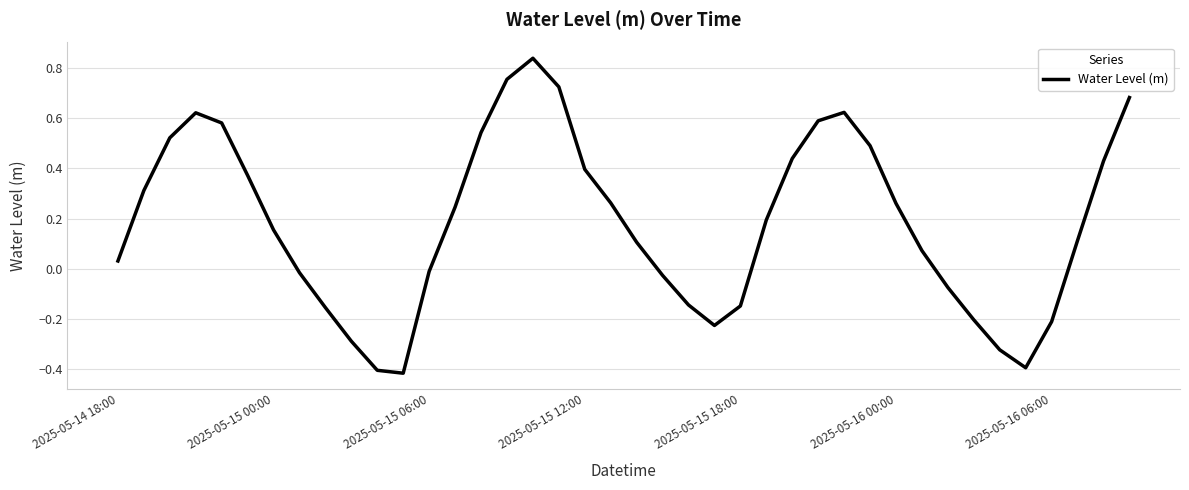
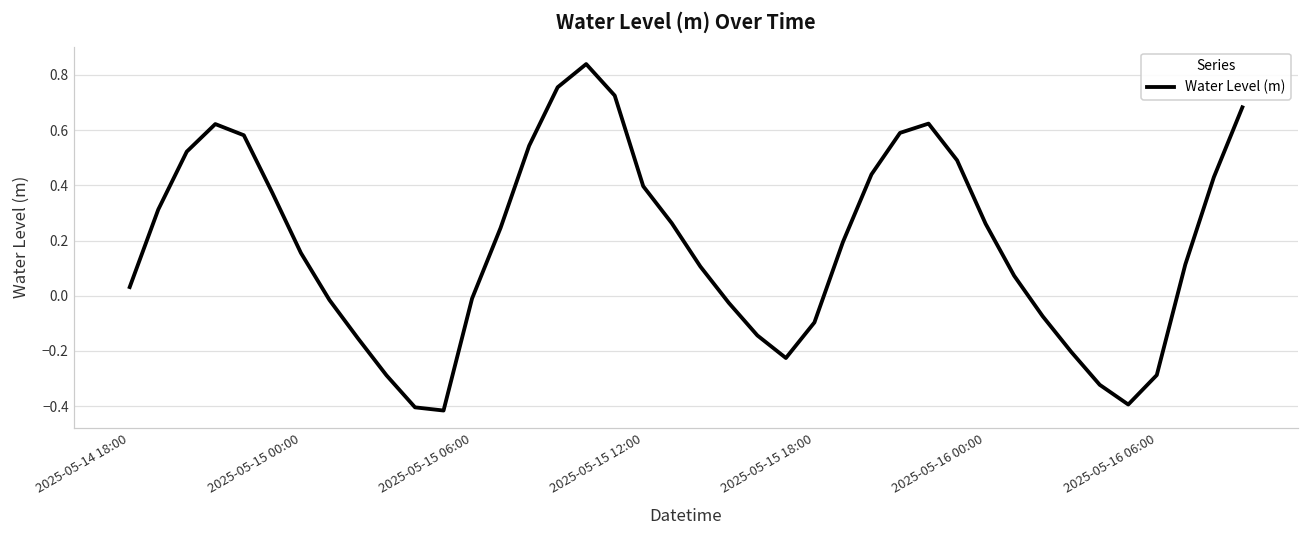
  {
    "2025-05-14 18:00": 0.03,
    "2025-05-15 00:00": 0.16,
    "2025-05-15 06:00": -0.01,
    "2025-05-15 12:00": 0.40,
-   "2025-05-15 18:00": -0.15,
+   "2025-05-15 18:00": -0.10,
    "2025-05-16 00:00": 0.26,
-   "2025-05-16 06:00": -0.21
+   "2025-05-16 06:00": -0.29
  }
